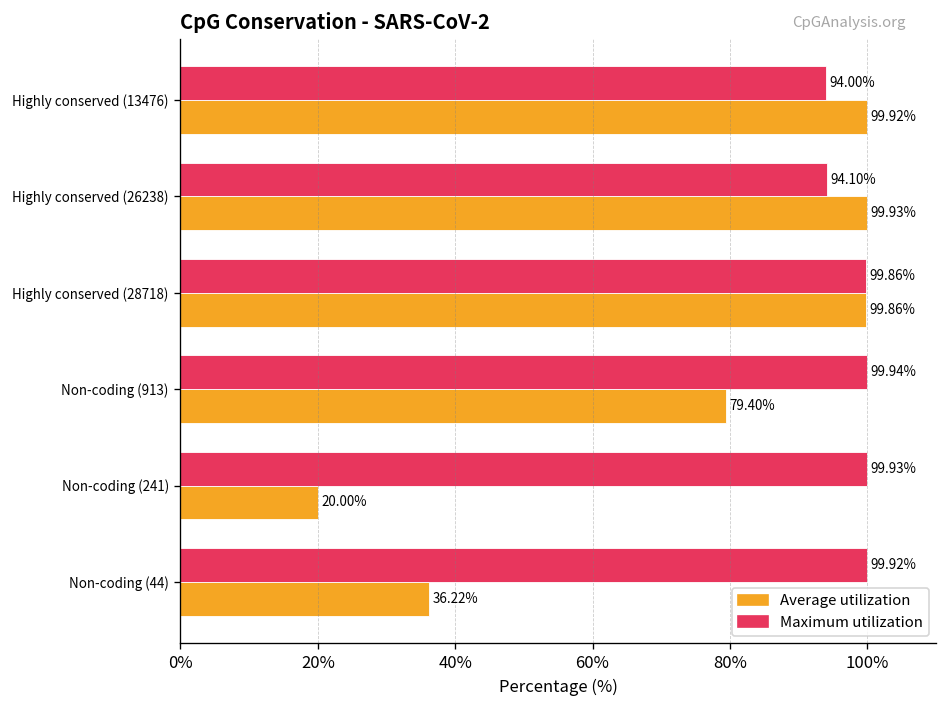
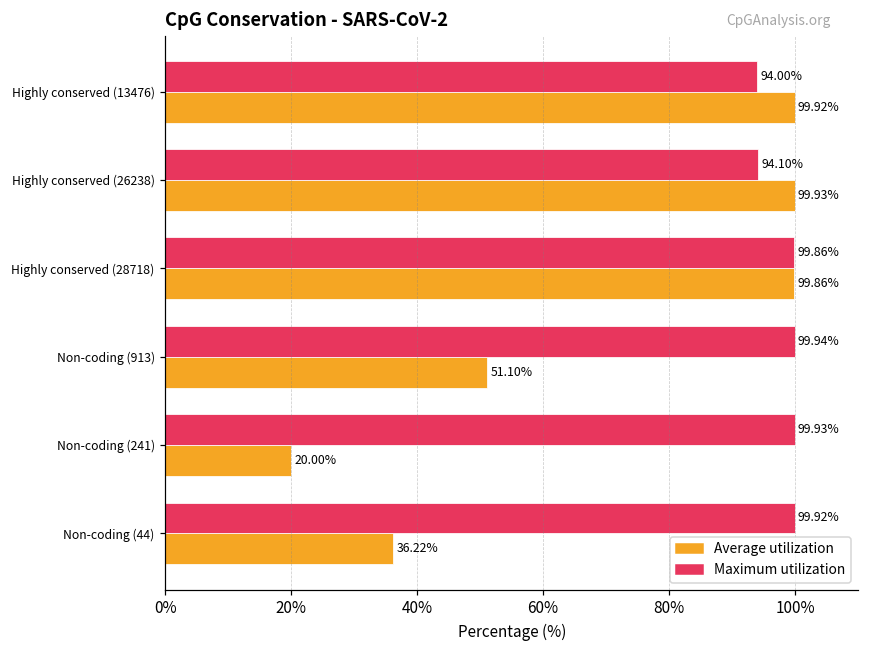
  {
    "Average utilization": {
      "Highly conserved (13476)": "99.92%",
      "Highly conserved (26238)": "99.93%",
      "Highly conserved (28718)": "99.86%",
-     "Non-coding (913)": "79.40%",
+     "Non-coding (913)": "51.10%",
      "Non-coding (241)": "20.00%",
      "Non-coding (44)": "36.22%"
    },
    "Maximum utilization": {
      "Highly conserved (13476)": "94.00%",
      "Highly conserved (26238)": "94.10%",
      "Highly conserved (28718)": "99.86%",
      "Non-coding (913)": "99.94%",
      "Non-coding (241)": "99.93%",
      "Non-coding (44)": "99.92%"
    }
  }
